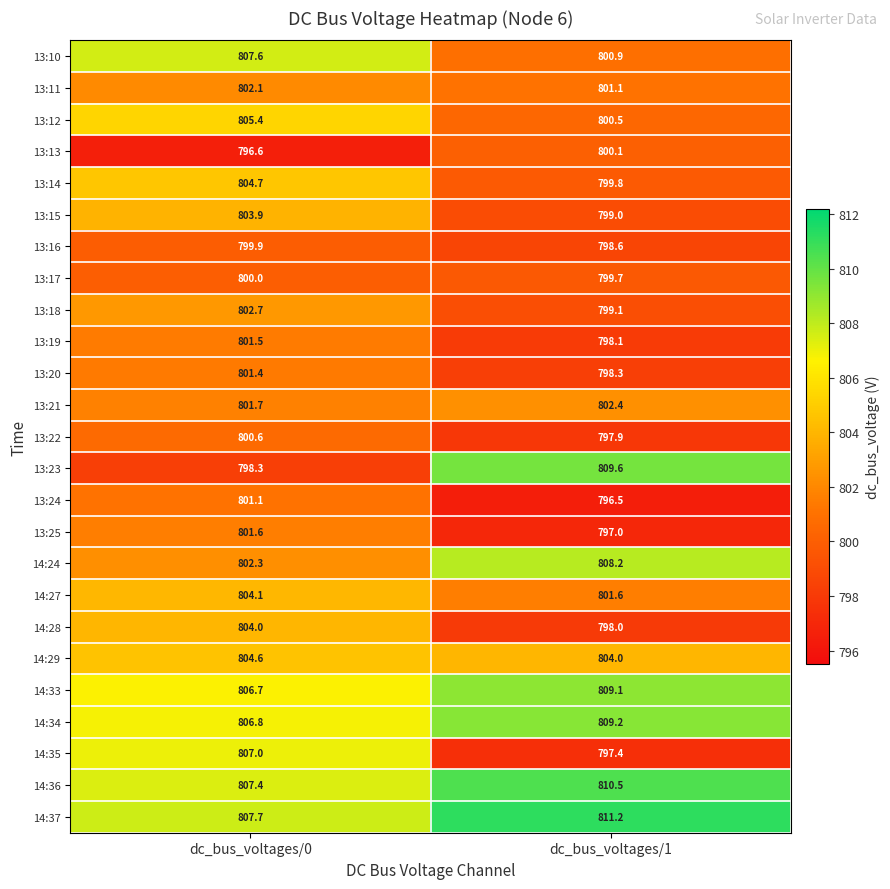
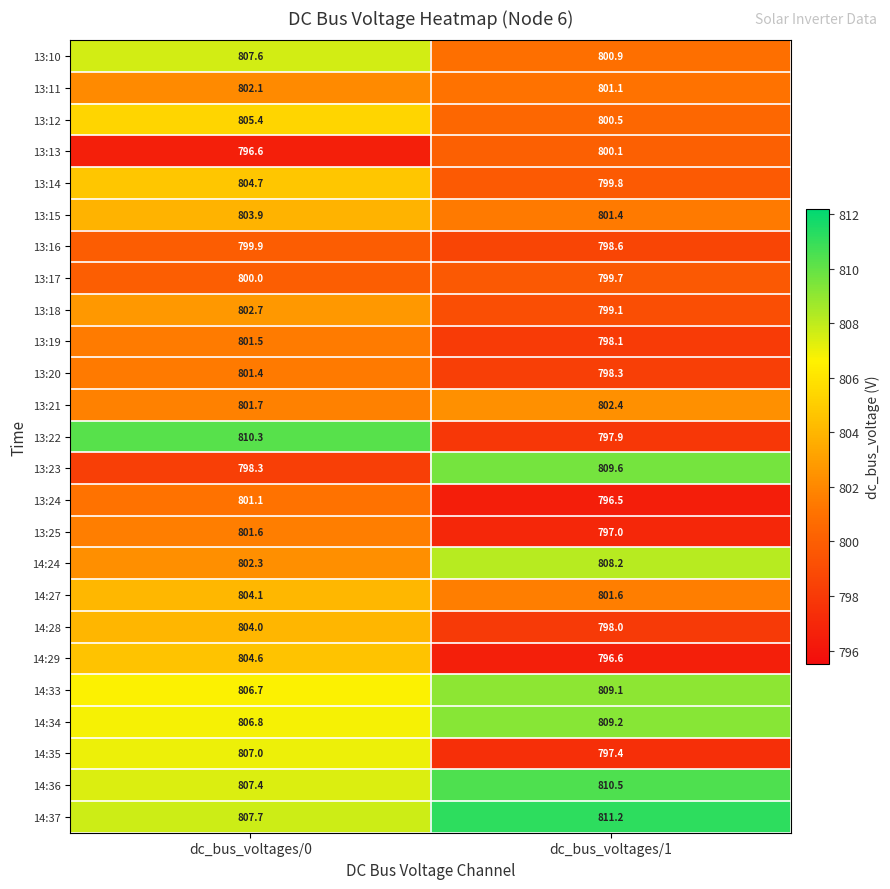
  {
    "13:10": {
      "dc_bus_voltages/0": 807.6,
      "dc_bus_voltages/1": 800.9
    },
    "13:11": {
      "dc_bus_voltages/0": 802.1,
      "dc_bus_voltages/1": 801.1
    },
    "13:12": {
      "dc_bus_voltages/0": 805.4,
      "dc_bus_voltages/1": 800.5
    },
    "13:13": {
      "dc_bus_voltages/0": 796.6,
      "dc_bus_voltages/1": 800.1
    },
    "13:14": {
      "dc_bus_voltages/0": 804.7,
      "dc_bus_voltages/1": 799.8
    },
    "13:15": {
      "dc_bus_voltages/0": 803.9,
-     "dc_bus_voltages/1": 799.0
+     "dc_bus_voltages/1": 801.4
    },
    "13:16": {
      "dc_bus_voltages/0": 799.9,
      "dc_bus_voltages/1": 798.6
    },
    "13:17": {
      "dc_bus_voltages/0": 800.0,
      "dc_bus_voltages/1": 799.7
    },
    "13:18": {
      "dc_bus_voltages/0": 802.7,
      "dc_bus_voltages/1": 799.1
    },
    "13:19": {
      "dc_bus_voltages/0": 801.5,
      "dc_bus_voltages/1": 798.1
    },
    "13:20": {
      "dc_bus_voltages/0": 801.4,
      "dc_bus_voltages/1": 798.3
    },
    "13:21": {
      "dc_bus_voltages/0": 801.7,
      "dc_bus_voltages/1": 802.4
    },
    "13:22": {
-     "dc_bus_voltages/0": 800.6,
+     "dc_bus_voltages/0": 810.3,
      "dc_bus_voltages/1": 797.9
    },
    "13:23": {
      "dc_bus_voltages/0": 798.3,
      "dc_bus_voltages/1": 809.6
    },
    "13:24": {
      "dc_bus_voltages/0": 801.1,
      "dc_bus_voltages/1": 796.5
    },
    "13:25": {
      "dc_bus_voltages/0": 801.6,
      "dc_bus_voltages/1": 797.0
    },
    "14:24": {
      "dc_bus_voltages/0": 802.3,
      "dc_bus_voltages/1": 808.2
    },
    "14:27": {
      "dc_bus_voltages/0": 804.1,
      "dc_bus_voltages/1": 801.6
    },
    "14:28": {
      "dc_bus_voltages/0": 804.0,
      "dc_bus_voltages/1": 798.0
    },
    "14:29": {
      "dc_bus_voltages/0": 804.6,
-     "dc_bus_voltages/1": 804.0
+     "dc_bus_voltages/1": 796.6
    },
    "14:33": {
      "dc_bus_voltages/0": 806.7,
      "dc_bus_voltages/1": 809.1
    },
    "14:34": {
      "dc_bus_voltages/0": 806.8,
      "dc_bus_voltages/1": 809.2
    },
    "14:35": {
      "dc_bus_voltages/0": 807.0,
      "dc_bus_voltages/1": 797.4
    },
    "14:36": {
      "dc_bus_voltages/0": 807.4,
      "dc_bus_voltages/1": 810.5
    },
    "14:37": {
      "dc_bus_voltages/0": 807.7,
      "dc_bus_voltages/1": 811.2
    }
  }
